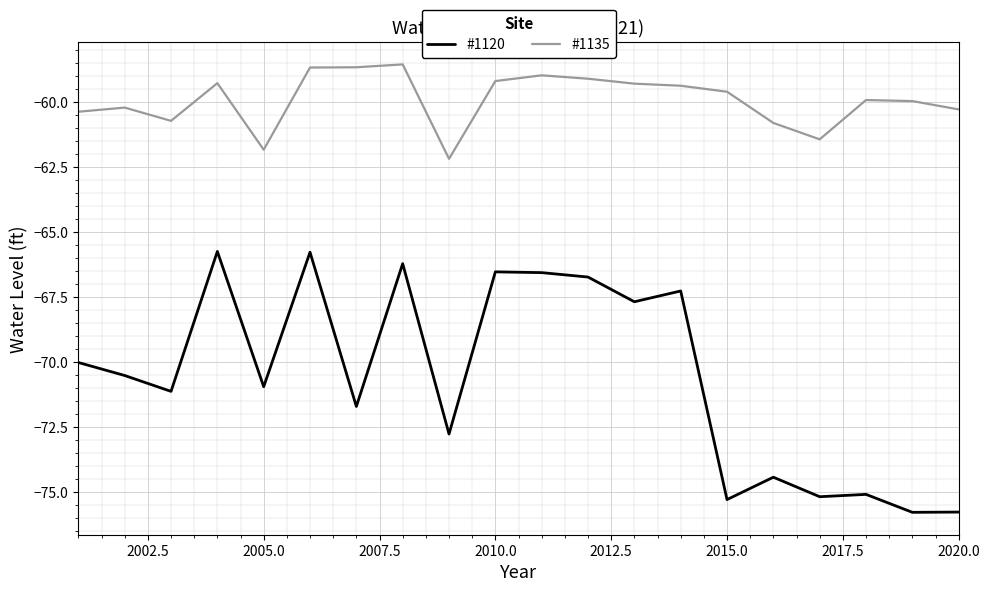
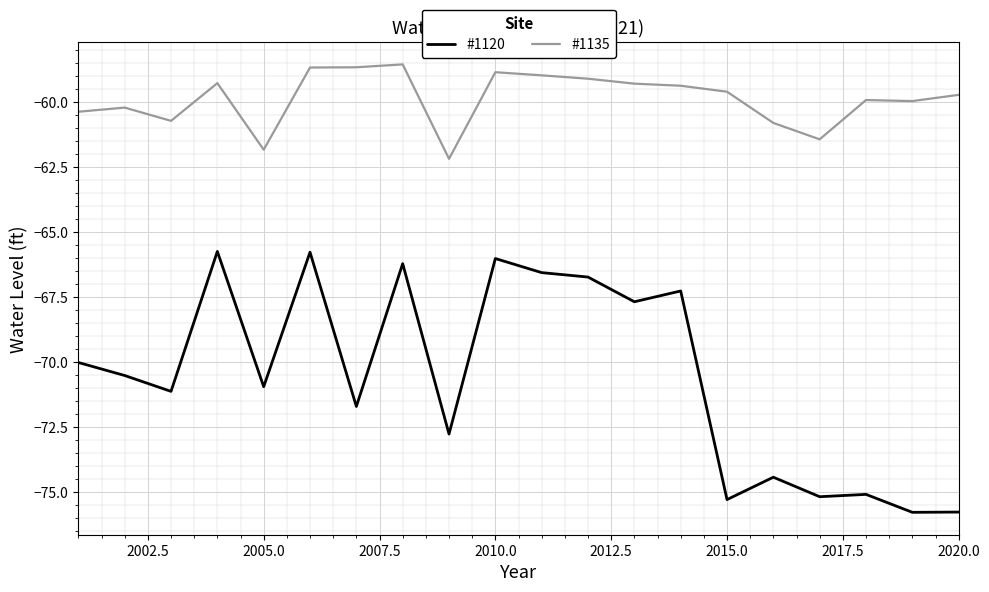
  {
    "#1120": {
      "2005.0": -71.0,
-     "2010.0": -66.5,
+     "2010.0": -66.0,
      "2015.0": -75.3,
      "2020.0": -75.8
    },
    "#1135": {
      "2005.0": -61.8,
-     "2010.0": -59.2,
+     "2010.0": -58.9,
      "2015.0": -59.6,
-     "2020.0": -60.3
+     "2020.0": -59.7
    }
  }
